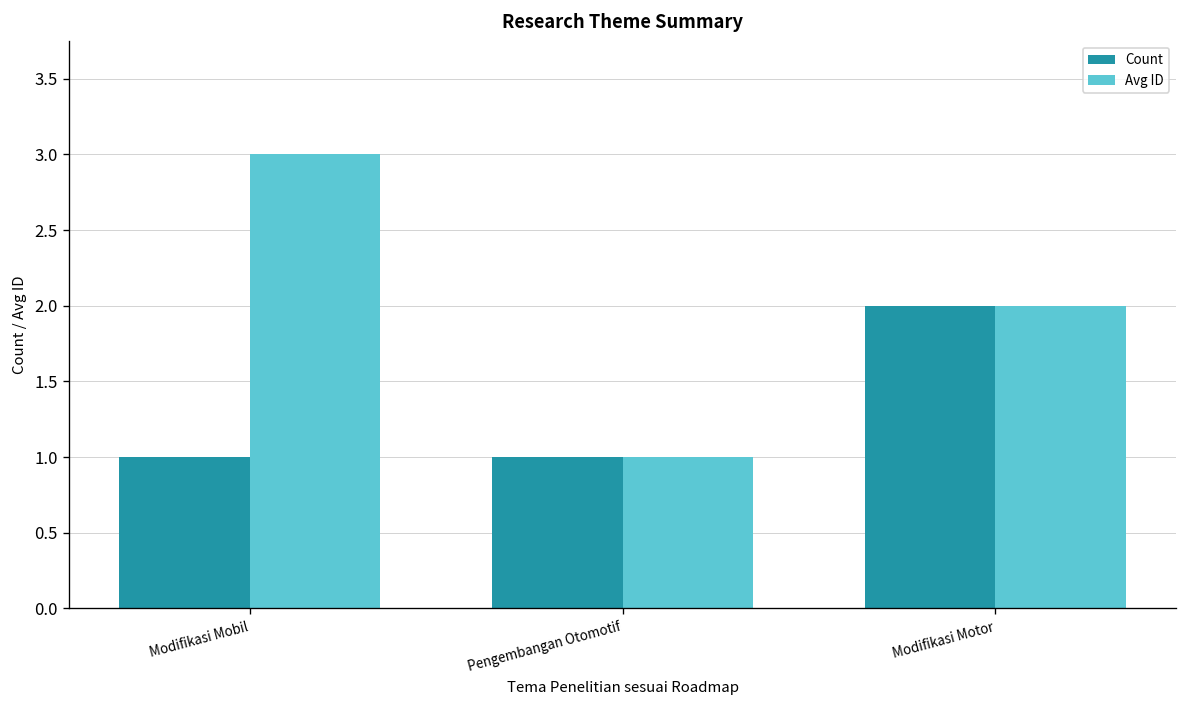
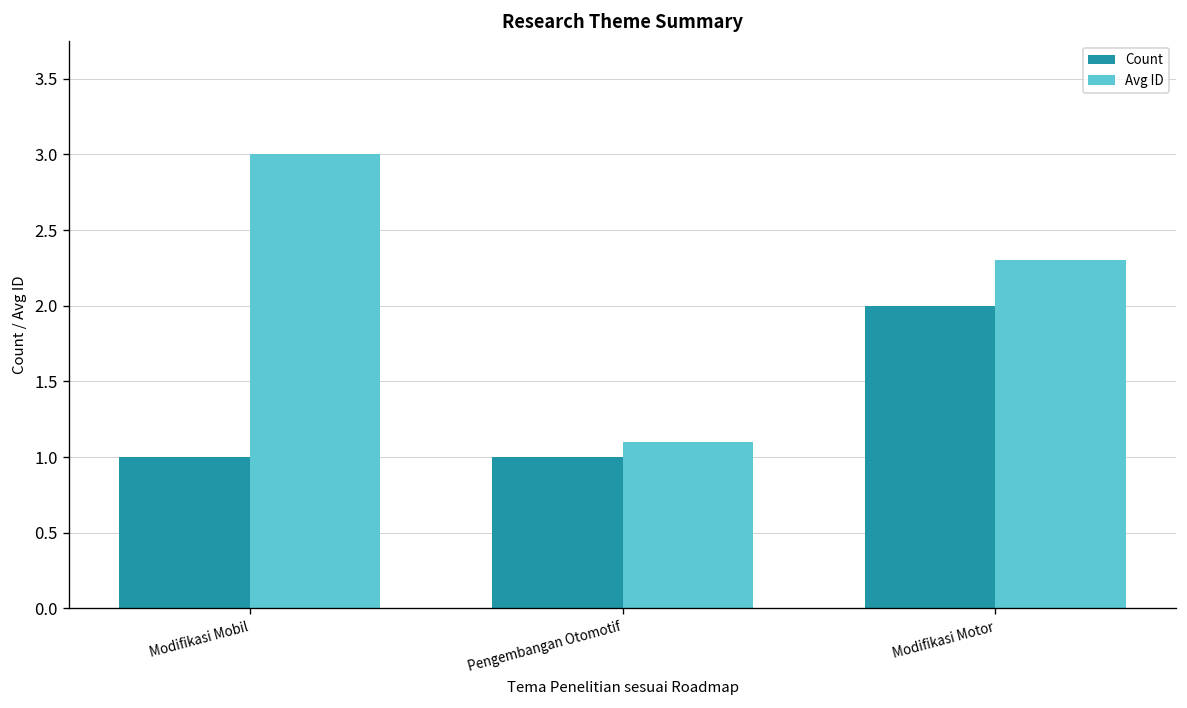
  {
    "Count": {
      "Modifikasi Mobil": 1.0,
      "Pengembangan Otomotif": 1.0,
      "Modifikasi Motor": 2.0
    },
    "Avg ID": {
      "Modifikasi Mobil": 3.0,
-     "Pengembangan Otomotif": 1.0,
-     "Modifikasi Motor": 2.0
+     "Pengembangan Otomotif": 1.1,
+     "Modifikasi Motor": 2.3
    }
  }
